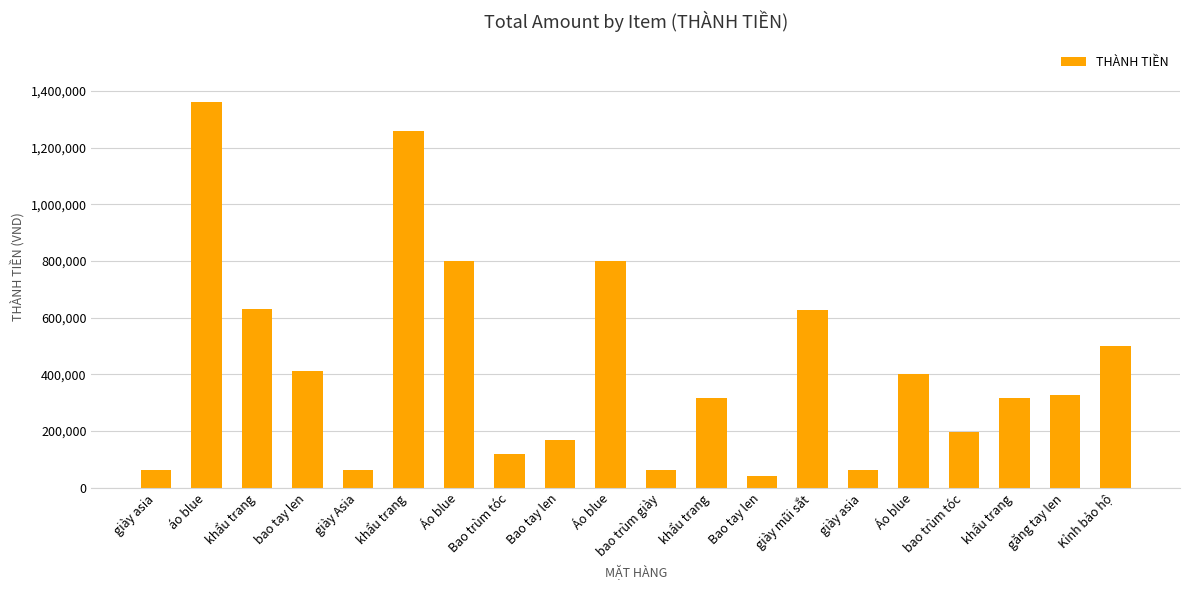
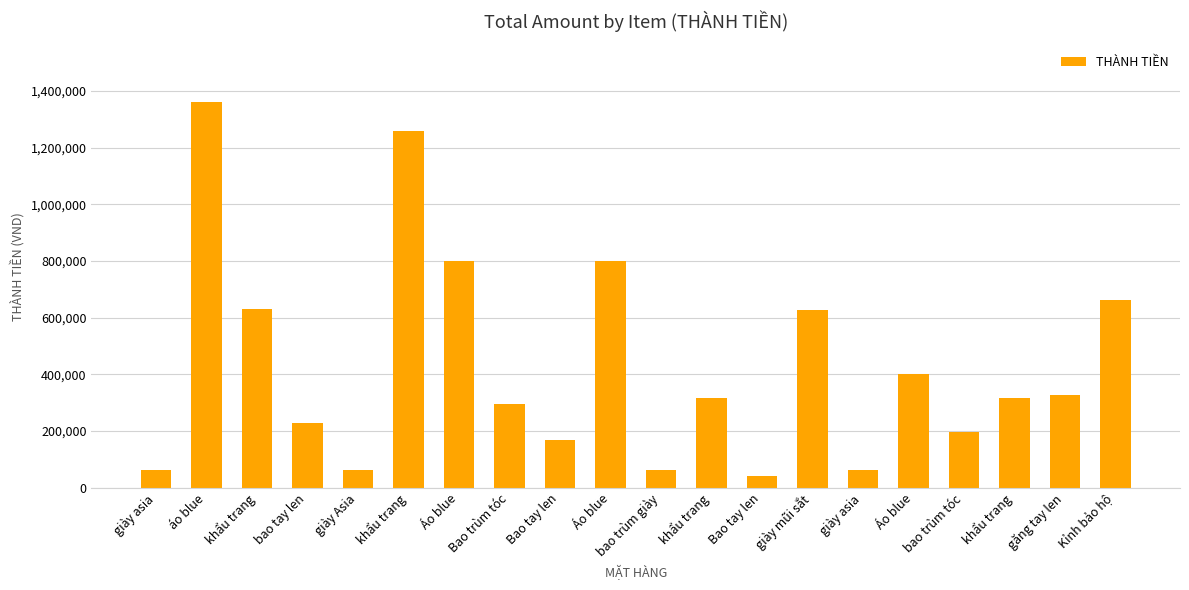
  {
    "áo blue": "1,360,000",
-   "bao tay len": "410,000",
+   "bao tay len": "230,000",
    "giày Asia": "60,000",
-   "Bao trùm tóc": "120,000",
+   "Bao trùm tóc": "290,000",
    "bao trùm giày": "60,000",
    "giày mũi sắt": "630,000",
    "bao trùm tóc": "200,000",
    "găng tay len": "330,000",
-   "Kỉnh bảo hộ": "500,000"
+   "Kỉnh bảo hộ": "660,000"
  }
